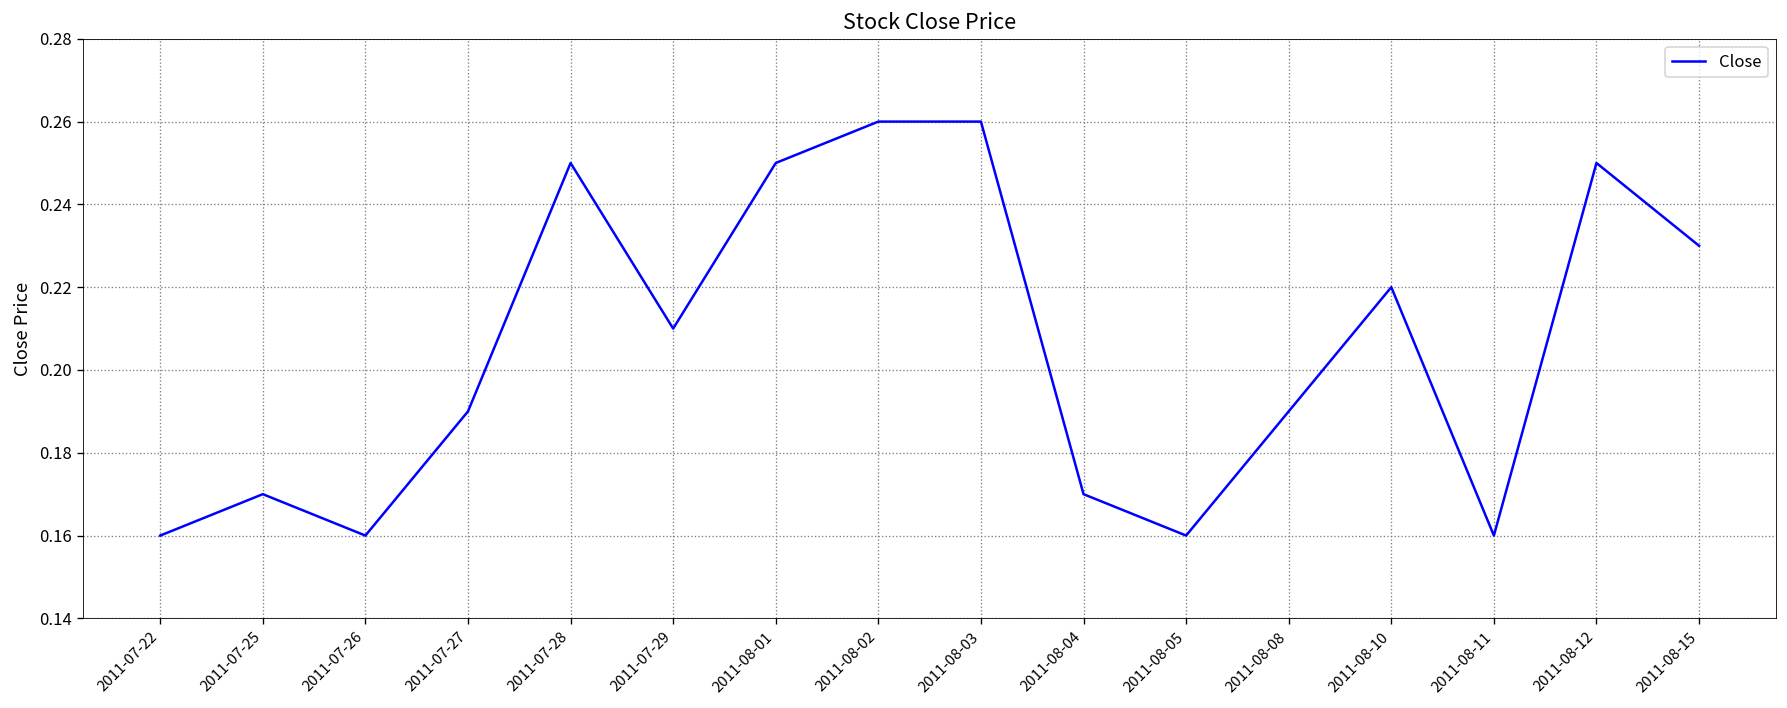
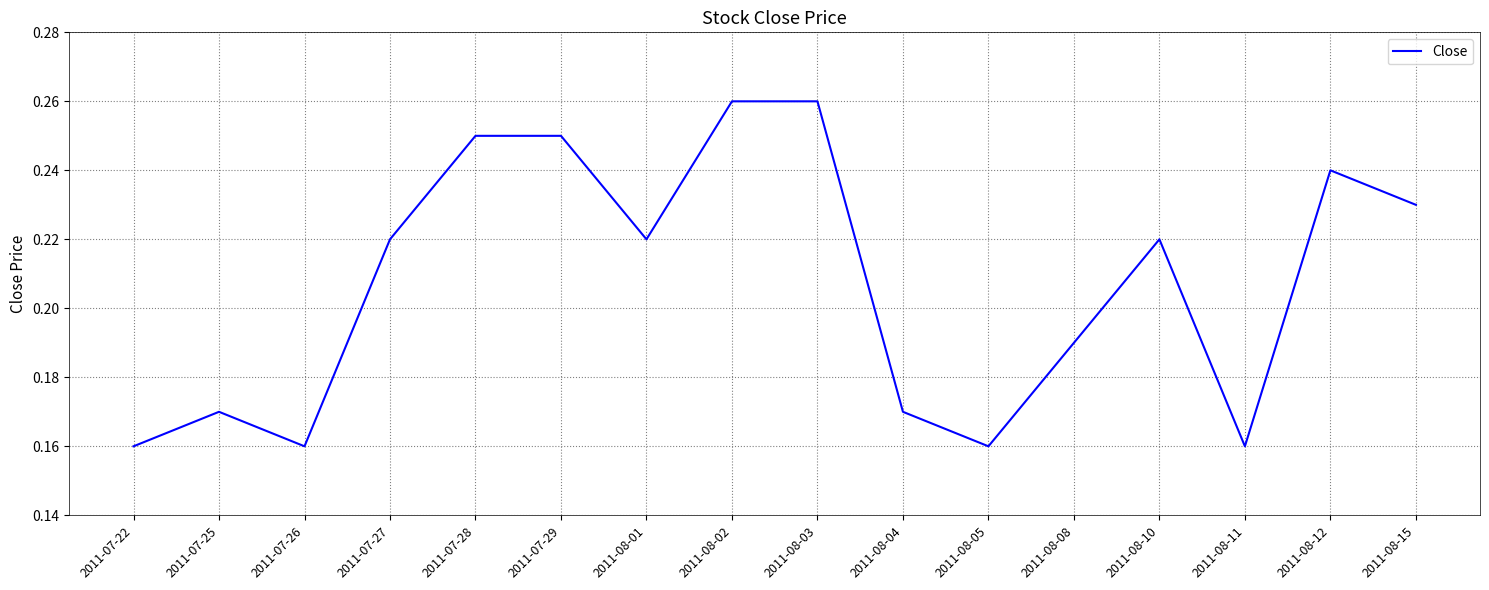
  {
    "2011-07-22": 0.16,
    "2011-07-25": 0.17,
    "2011-07-26": 0.16,
-   "2011-07-27": 0.19,
+   "2011-07-27": 0.22,
    "2011-07-28": 0.25,
-   "2011-07-29": 0.21,
-   "2011-08-01": 0.25,
+   "2011-07-29": 0.25,
+   "2011-08-01": 0.22,
    "2011-08-02": 0.26,
    "2011-08-03": 0.26,
    "2011-08-04": 0.17,
    "2011-08-05": 0.16,
    "2011-08-08": 0.19,
    "2011-08-10": 0.22,
    "2011-08-11": 0.16,
-   "2011-08-12": 0.25,
+   "2011-08-12": 0.24,
    "2011-08-15": 0.23
  }
